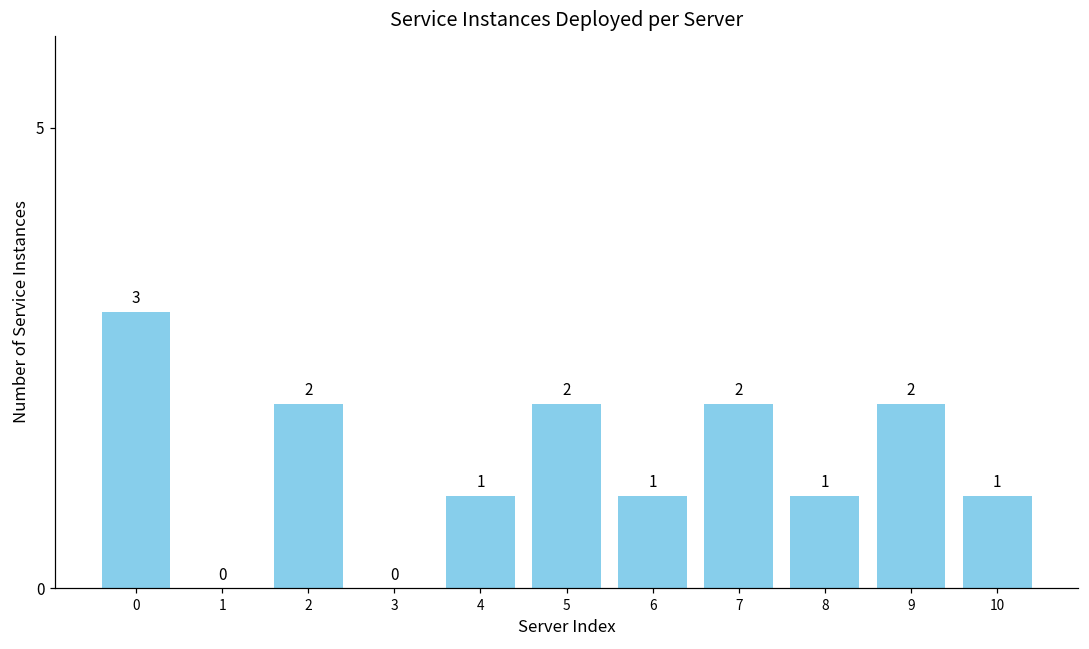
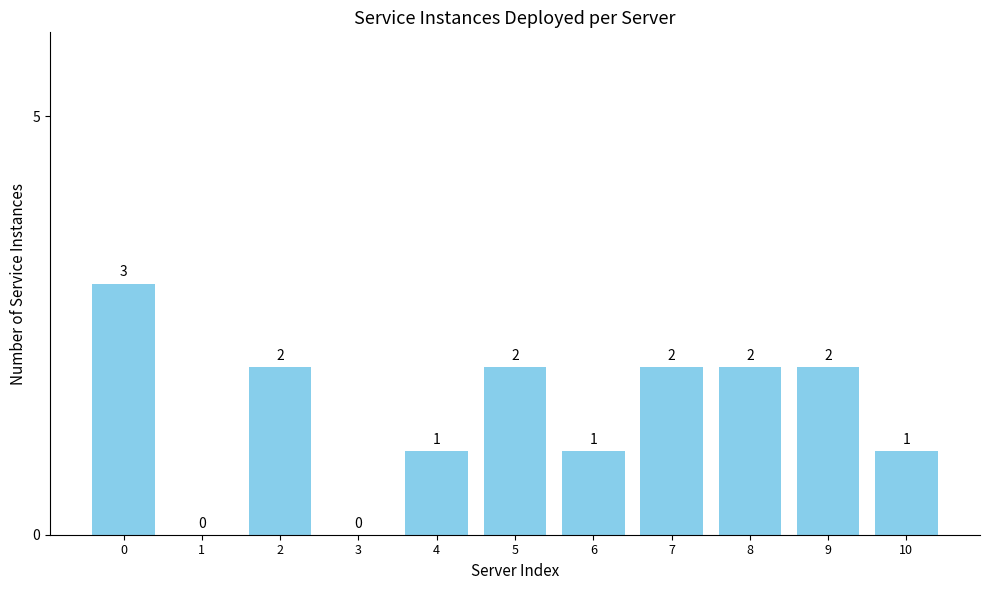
  {
    "0": 3,
    "1": 0,
    "2": 2,
    "3": 0,
    "4": 1,
    "5": 2,
    "6": 1,
    "7": 2,
-   "8": 1,
+   "8": 2,
    "9": 2,
    "10": 1
  }
